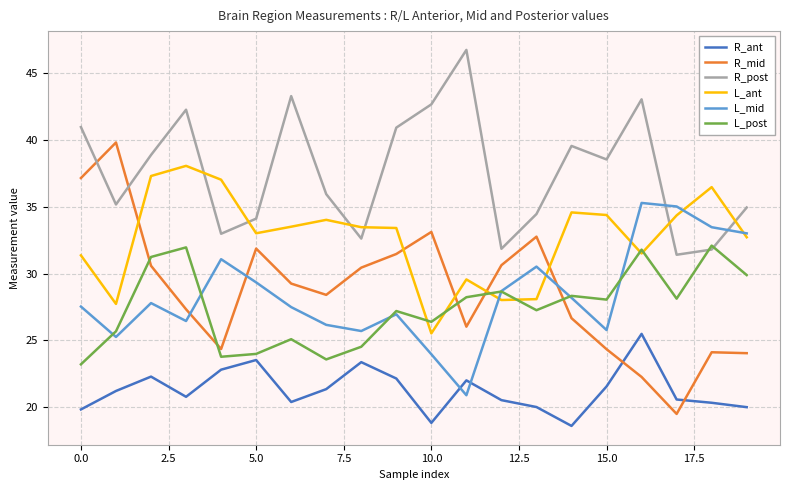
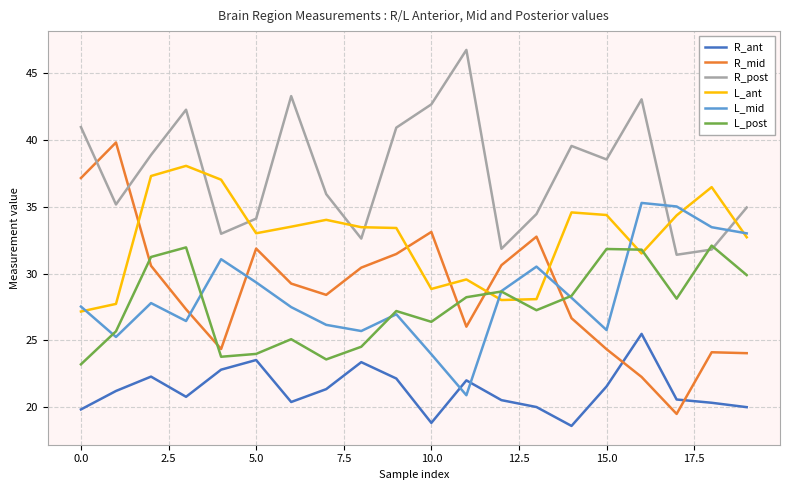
  {
    "R_mid": {
      "0.0": 37.1,
      "5.0": 31.9,
      "10.0": 33.1,
      "15.0": 24.3
    },
    "R_post": {
      "0.0": 41.0,
      "5.0": 34.1,
      "10.0": 42.7,
      "15.0": 38.5
    },
    "L_ant": {
-     "0.0": 31.4,
+     "0.0": 27.2,
      "5.0": 33.0,
-     "10.0": 25.5,
+     "10.0": 28.8,
      "15.0": 34.4
    },
    "L_post": {
      "0.0": 23.2,
      "5.0": 24.0,
      "10.0": 26.4,
-     "15.0": 28.0
+     "15.0": 31.8
    }
  }
